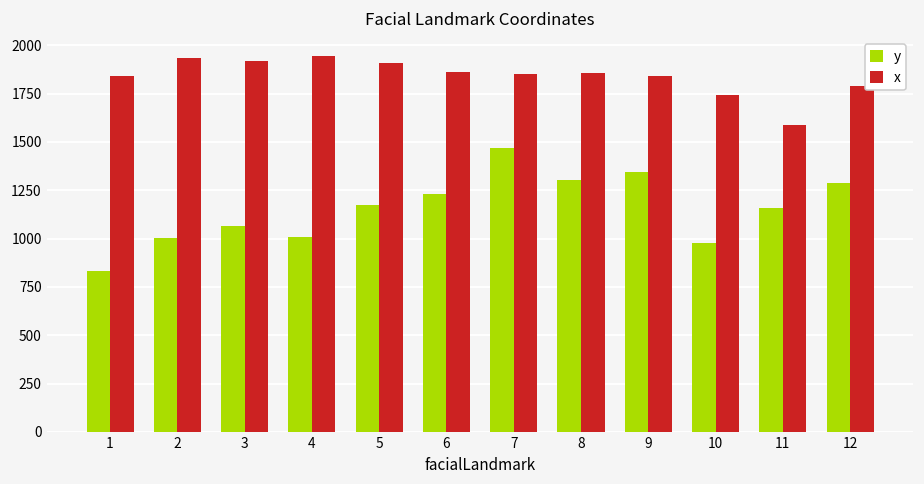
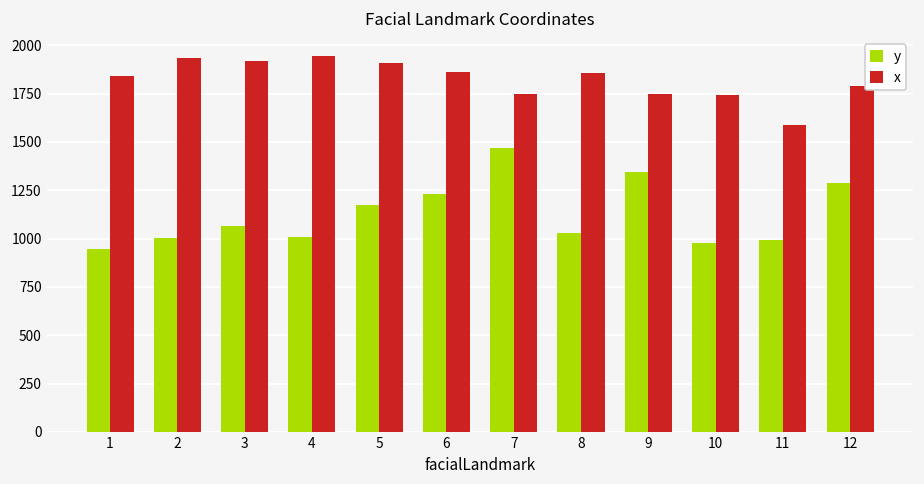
  {
    "y": {
-     "1": 830,
+     "1": 940,
      "2": 1000,
      "3": 1070,
      "4": 1010,
      "5": 1180,
      "6": 1230,
      "7": 1470,
-     "8": 1310,
+     "8": 1030,
      "9": 1340,
      "10": 980,
-     "11": 1160,
+     "11": 990,
      "12": 1290
    },
    "x": {
      "1": 1840,
      "2": 1940,
      "3": 1920,
      "4": 1940,
      "5": 1910,
      "6": 1860,
-     "7": 1850,
+     "7": 1750,
      "8": 1860,
-     "9": 1840,
+     "9": 1750,
      "10": 1740,
      "11": 1590,
      "12": 1790
    }
  }
